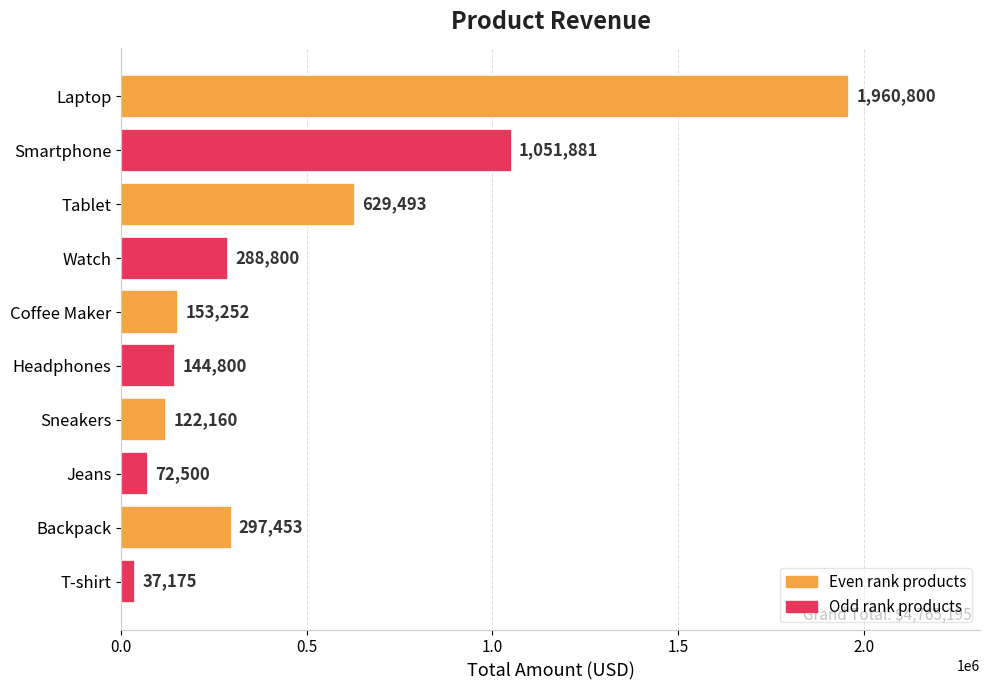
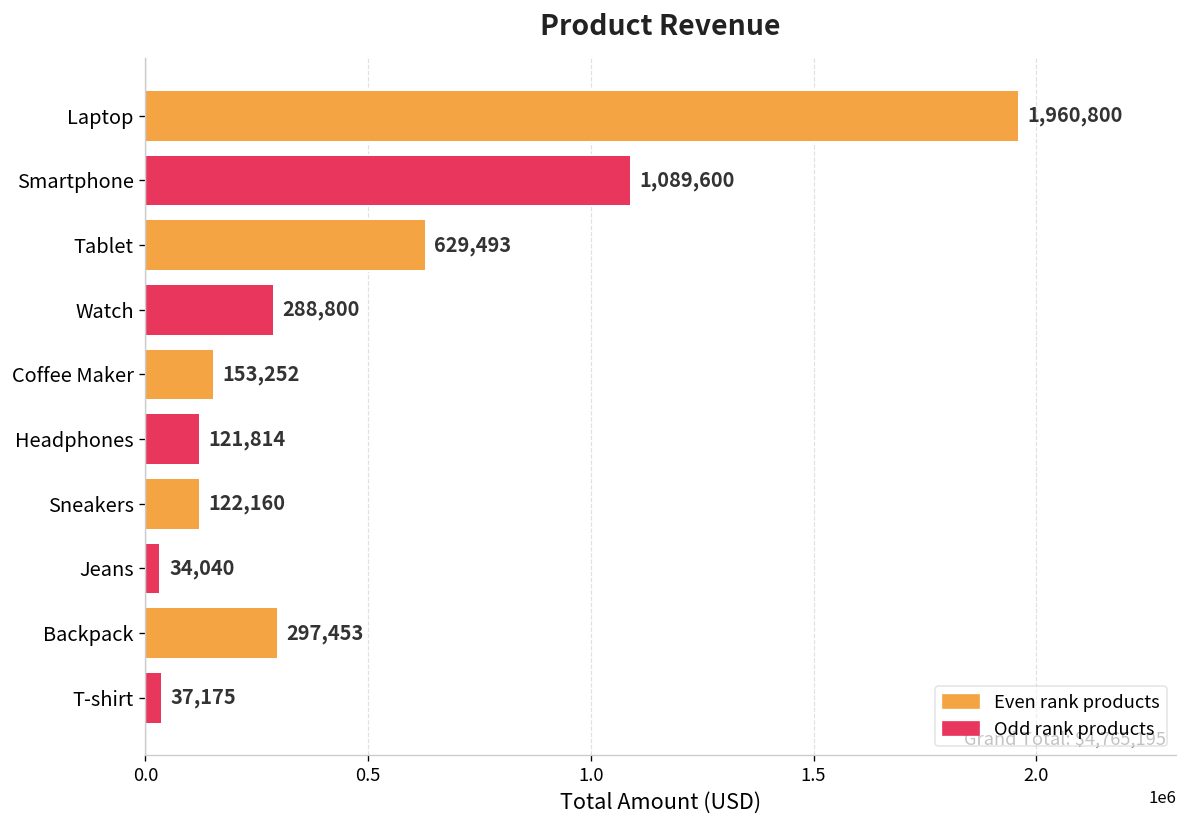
  {
    "Laptop": "1,960,800",
-   "Smartphone": "1,051,881",
+   "Smartphone": "1,089,600",
    "Tablet": "629,493",
    "Watch": "288,800",
    "Coffee Maker": "153,252",
-   "Headphones": "144,800",
+   "Headphones": "121,814",
    "Sneakers": "122,160",
-   "Jeans": "72,500",
+   "Jeans": "34,040",
    "Backpack": "297,453",
    "T-shirt": "37,175"
  }
